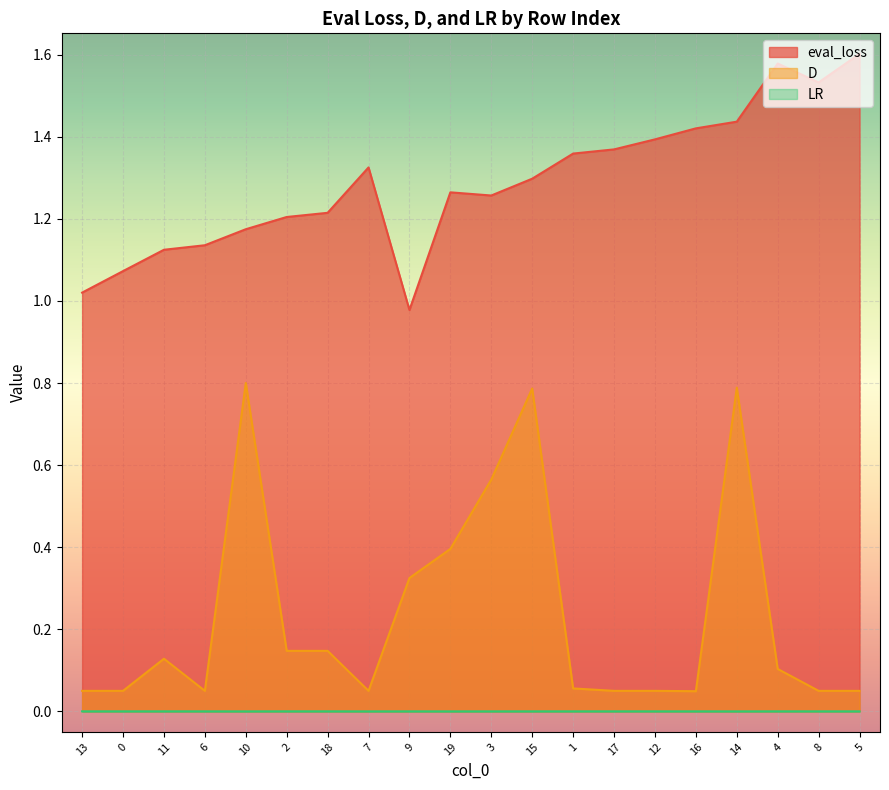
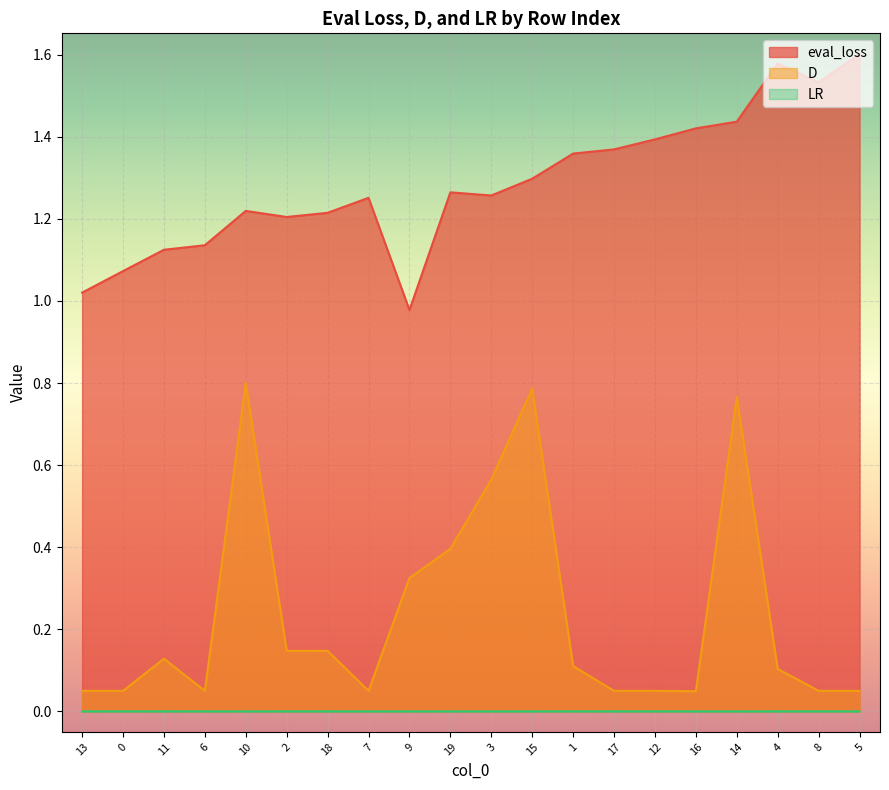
  {
    "eval_loss": {
      "13": 1.02,
      "0": 1.07,
      "11": 1.12,
      "6": 1.14,
-     "10": 1.17,
+     "10": 1.22,
      "2": 1.20,
      "18": 1.21,
-     "7": 1.33,
+     "7": 1.25,
      "9": 0.98,
      "19": 1.26,
      "3": 1.26,
      "15": 1.30,
      "1": 1.36,
      "17": 1.37,
      "12": 1.39,
      "16": 1.42,
      "14": 1.44
    },
    "D": {
      "13": 0.05,
      "0": 0.05,
      "11": 0.13,
      "6": 0.05,
      "10": 0.80,
      "2": 0.15,
      "18": 0.15,
      "7": 0.05,
      "9": 0.32,
      "19": 0.40,
      "3": 0.56,
      "15": 0.79,
-     "1": 0.06,
+     "1": 0.11,
      "17": 0.05,
      "12": 0.05,
      "16": 0.05,
-     "14": 0.79,
+     "14": 0.77,
      "4": 0.10,
      "8": 0.05,
      "5": 0.05
    },
    "LR": {
      "13": 0.00,
      "0": 0.00,
      "11": 0.00,
      "6": 0.00,
      "10": 0.00,
      "2": 0.00,
      "18": 0.00,
      "7": 0.00,
      "9": 0.00,
      "19": 0.00,
      "3": 0.00,
      "15": 0.00,
      "1": 0.00,
      "17": 0.00,
      "12": 0.00,
      "16": 0.00,
      "14": 0.00,
      "4": 0.00,
      "8": 0.00,
      "5": 0.00
    }
  }
